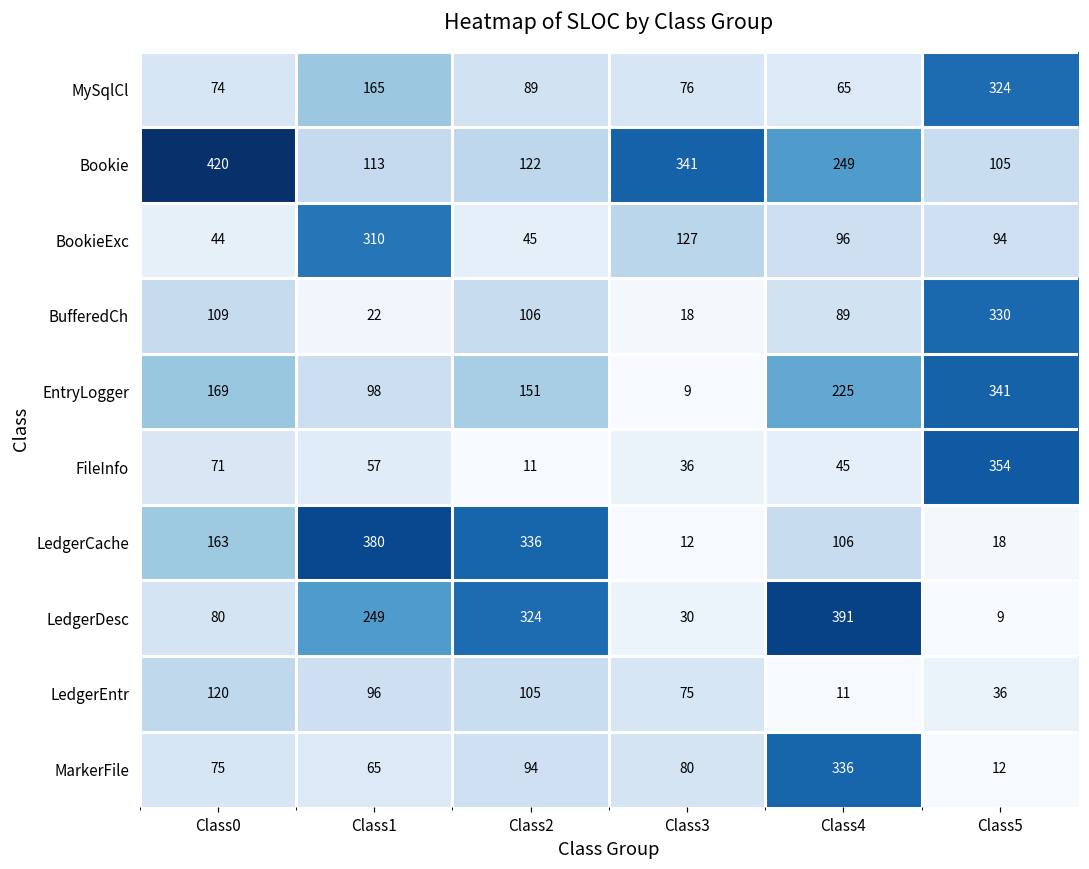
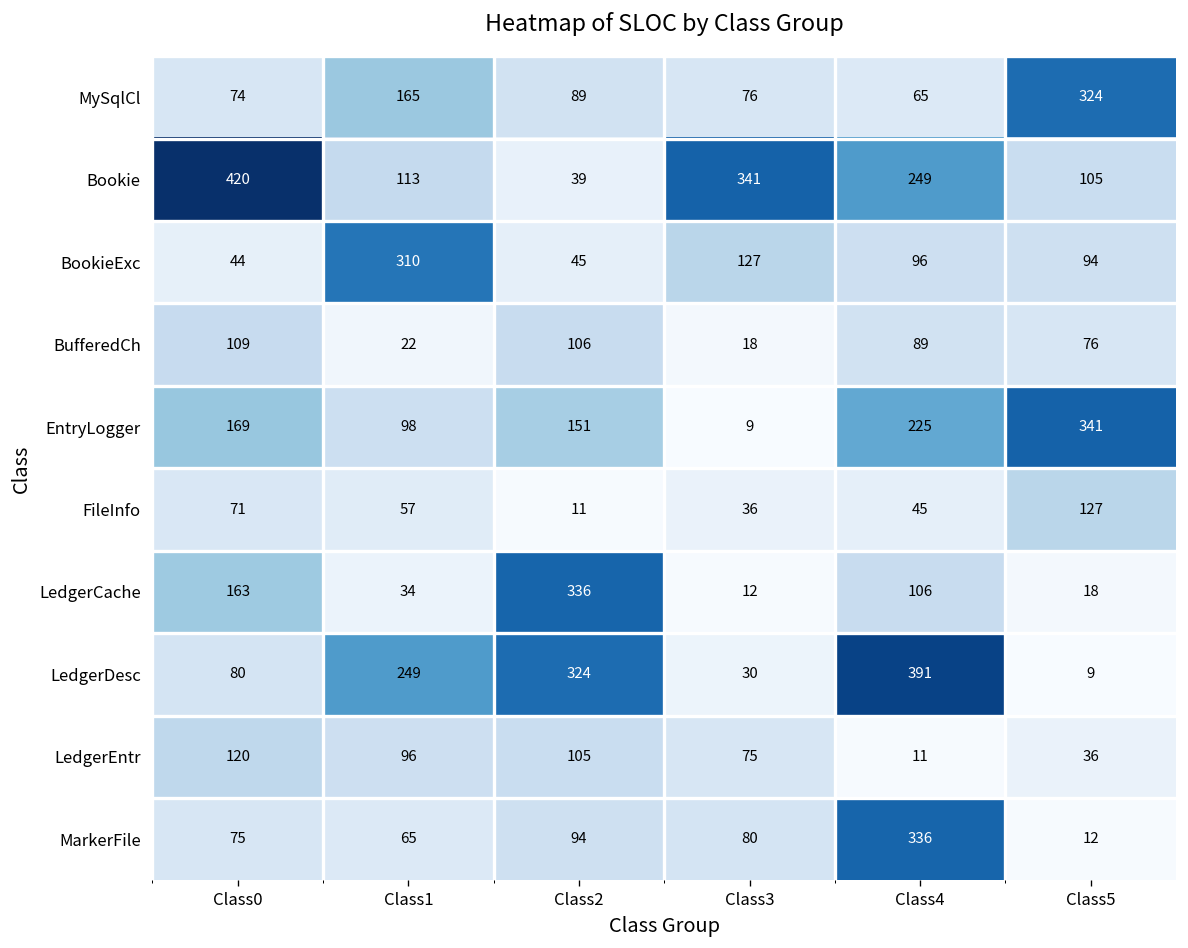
  {
    "MySqlCl": {
      "Class0": 74,
      "Class1": 165,
      "Class2": 89,
      "Class3": 76,
      "Class4": 65,
      "Class5": 324
    },
    "Bookie": {
      "Class0": 420,
      "Class1": 113,
-     "Class2": 122,
+     "Class2": 39,
      "Class3": 341,
      "Class4": 249,
      "Class5": 105
    },
    "BookieExc": {
      "Class0": 44,
      "Class1": 310,
      "Class2": 45,
      "Class3": 127,
      "Class4": 96,
      "Class5": 94
    },
    "BufferedCh": {
      "Class0": 109,
      "Class1": 22,
      "Class2": 106,
      "Class3": 18,
      "Class4": 89,
-     "Class5": 330
+     "Class5": 76
    },
    "EntryLogger": {
      "Class0": 169,
      "Class1": 98,
      "Class2": 151,
      "Class3": 9,
      "Class4": 225,
      "Class5": 341
    },
    "FileInfo": {
      "Class0": 71,
      "Class1": 57,
      "Class2": 11,
      "Class3": 36,
      "Class4": 45,
-     "Class5": 354
+     "Class5": 127
    },
    "LedgerCache": {
      "Class0": 163,
-     "Class1": 380,
+     "Class1": 34,
      "Class2": 336,
      "Class3": 12,
      "Class4": 106,
      "Class5": 18
    },
    "LedgerDesc": {
      "Class0": 80,
      "Class1": 249,
      "Class2": 324,
      "Class3": 30,
      "Class4": 391,
      "Class5": 9
    },
    "LedgerEntr": {
      "Class0": 120,
      "Class1": 96,
      "Class2": 105,
      "Class3": 75,
      "Class4": 11,
      "Class5": 36
    },
    "MarkerFile": {
      "Class0": 75,
      "Class1": 65,
      "Class2": 94,
      "Class3": 80,
      "Class4": 336,
      "Class5": 12
    }
  }
